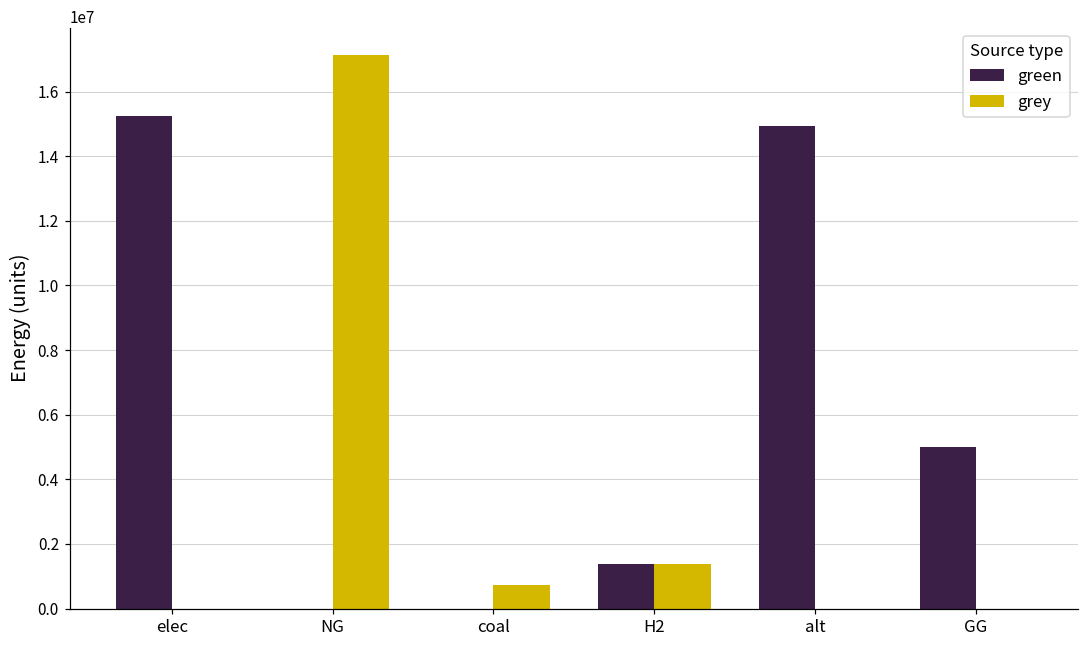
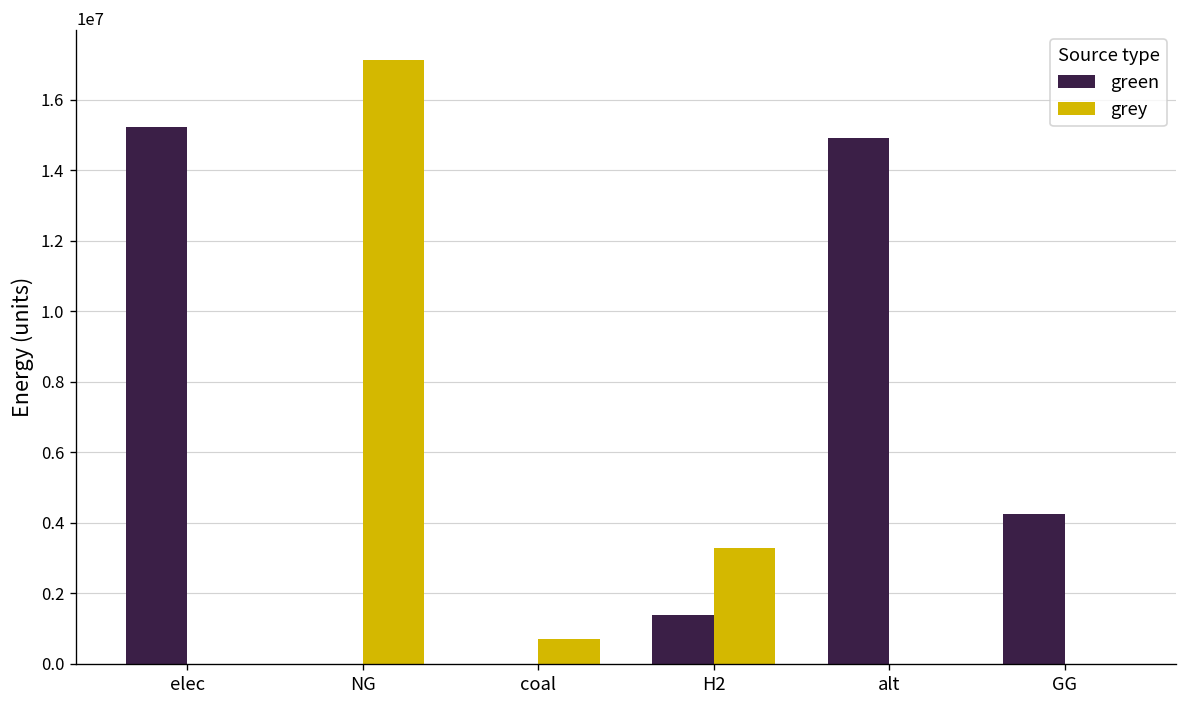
  {
    "green": {
      "elec": 15200000,
      "NG": 0,
      "coal": 0,
      "H2": 1400000,
      "alt": 14900000,
-     "GG": 5000000
+     "GG": 4300000
    },
    "grey": {
      "elec": 0,
      "NG": 17100000,
      "coal": 700000,
-     "H2": 1400000,
+     "H2": 3300000,
      "alt": 0,
      "GG": 0
    }
  }
